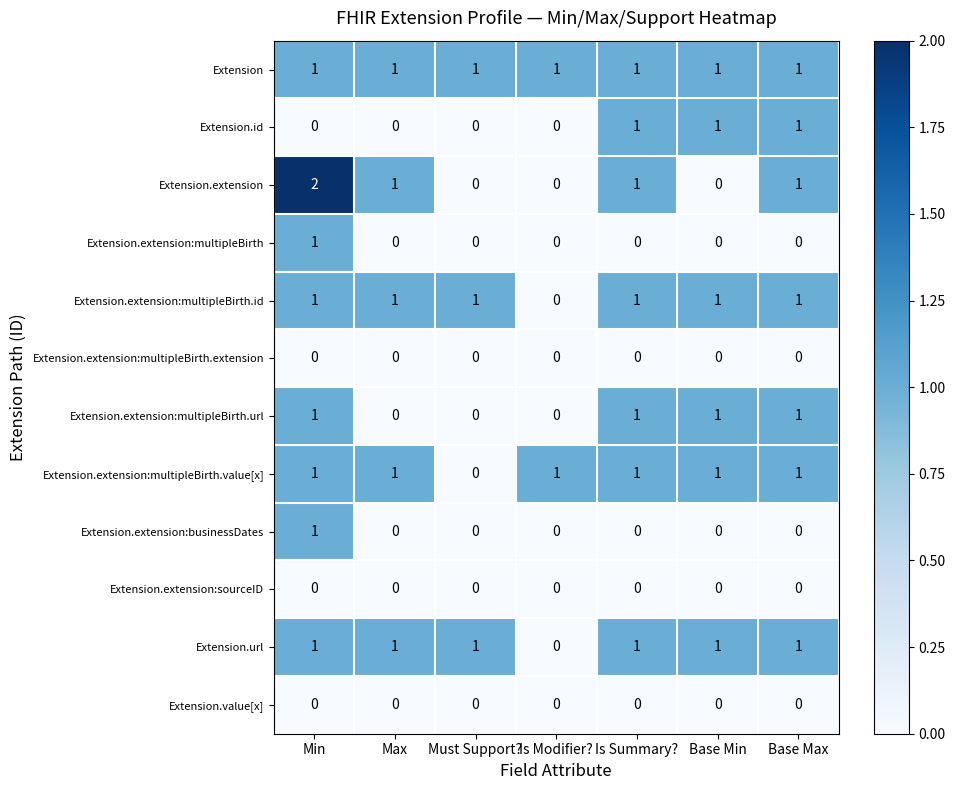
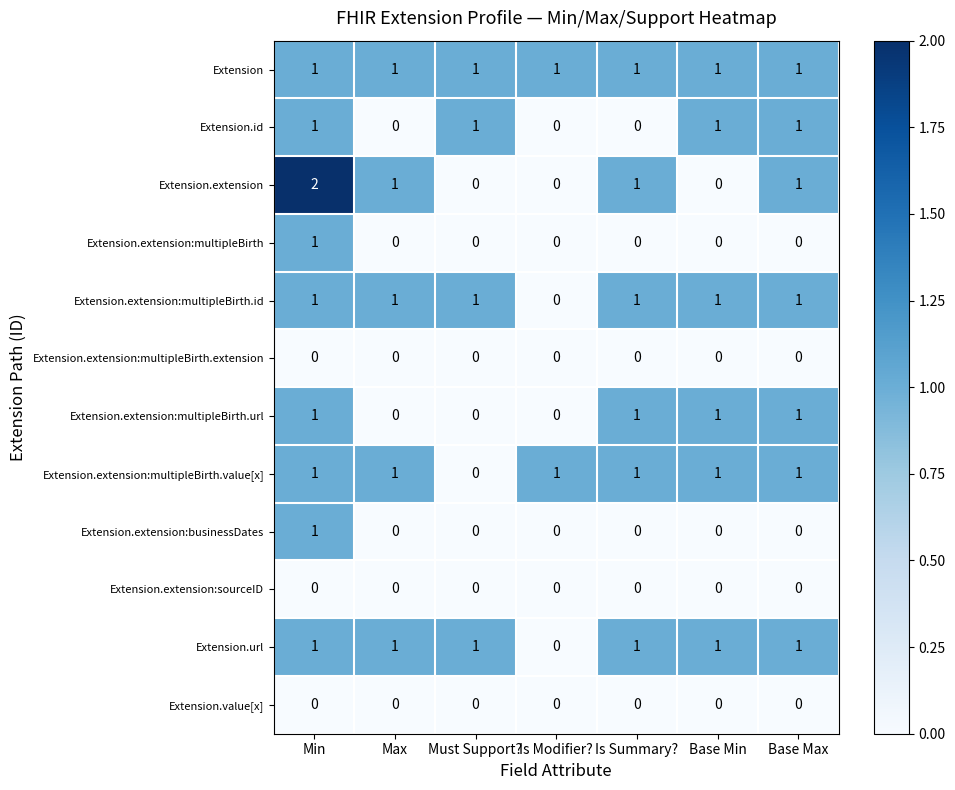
  {
    "Extension": {
      "Min": 1,
      "Max": 1,
      "Must Support?": 1,
      "Is Modifier?": 1,
      "Is Summary?": 1,
      "Base Min": 1,
      "Base Max": 1
    },
    "Extension.id": {
-     "Min": 0,
+     "Min": 1,
      "Max": 0,
-     "Must Support?": 0,
+     "Must Support?": 1,
      "Is Modifier?": 0,
-     "Is Summary?": 1,
+     "Is Summary?": 0,
      "Base Min": 1,
      "Base Max": 1
    },
    "Extension.extension": {
      "Min": 2,
      "Max": 1,
      "Must Support?": 0,
      "Is Modifier?": 0,
      "Is Summary?": 1,
      "Base Min": 0,
      "Base Max": 1
    },
    "Extension.extension:multipleBirth": {
      "Min": 1,
      "Max": 0,
      "Must Support?": 0,
      "Is Modifier?": 0,
      "Is Summary?": 0,
      "Base Min": 0,
      "Base Max": 0
    },
    "Extension.extension:multipleBirth.id": {
      "Min": 1,
      "Max": 1,
      "Must Support?": 1,
      "Is Modifier?": 0,
      "Is Summary?": 1,
      "Base Min": 1,
      "Base Max": 1
    },
    "Extension.extension:multipleBirth.extension": {
      "Min": 0,
      "Max": 0,
      "Must Support?": 0,
      "Is Modifier?": 0,
      "Is Summary?": 0,
      "Base Min": 0,
      "Base Max": 0
    },
    "Extension.extension:multipleBirth.url": {
      "Min": 1,
      "Max": 0,
      "Must Support?": 0,
      "Is Modifier?": 0,
      "Is Summary?": 1,
      "Base Min": 1,
      "Base Max": 1
    },
    "Extension.extension:multipleBirth.value[x]": {
      "Min": 1,
      "Max": 1,
      "Must Support?": 0,
      "Is Modifier?": 1,
      "Is Summary?": 1,
      "Base Min": 1,
      "Base Max": 1
    },
    "Extension.extension:businessDates": {
      "Min": 1,
      "Max": 0,
      "Must Support?": 0,
      "Is Modifier?": 0,
      "Is Summary?": 0,
      "Base Min": 0,
      "Base Max": 0
    },
    "Extension.extension:sourceID": {
      "Min": 0,
      "Max": 0,
      "Must Support?": 0,
      "Is Modifier?": 0,
      "Is Summary?": 0,
      "Base Min": 0,
      "Base Max": 0
    },
    "Extension.url": {
      "Min": 1,
      "Max": 1,
      "Must Support?": 1,
      "Is Modifier?": 0,
      "Is Summary?": 1,
      "Base Min": 1,
      "Base Max": 1
    },
    "Extension.value[x]": {
      "Min": 0,
      "Max": 0,
      "Must Support?": 0,
      "Is Modifier?": 0,
      "Is Summary?": 0,
      "Base Min": 0,
      "Base Max": 0
    }
  }
